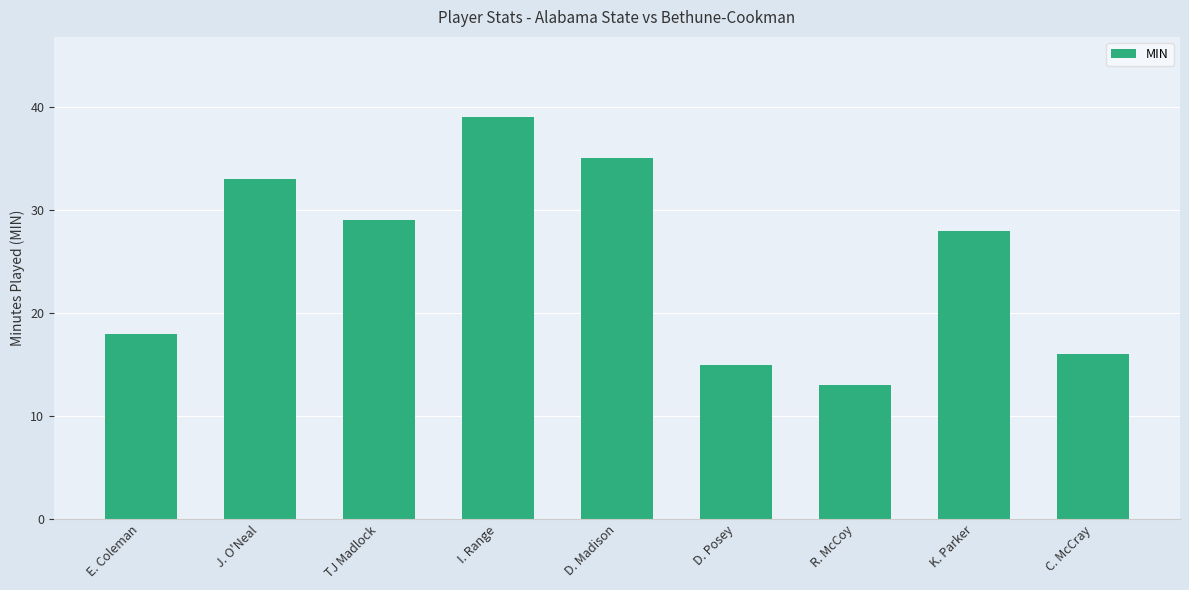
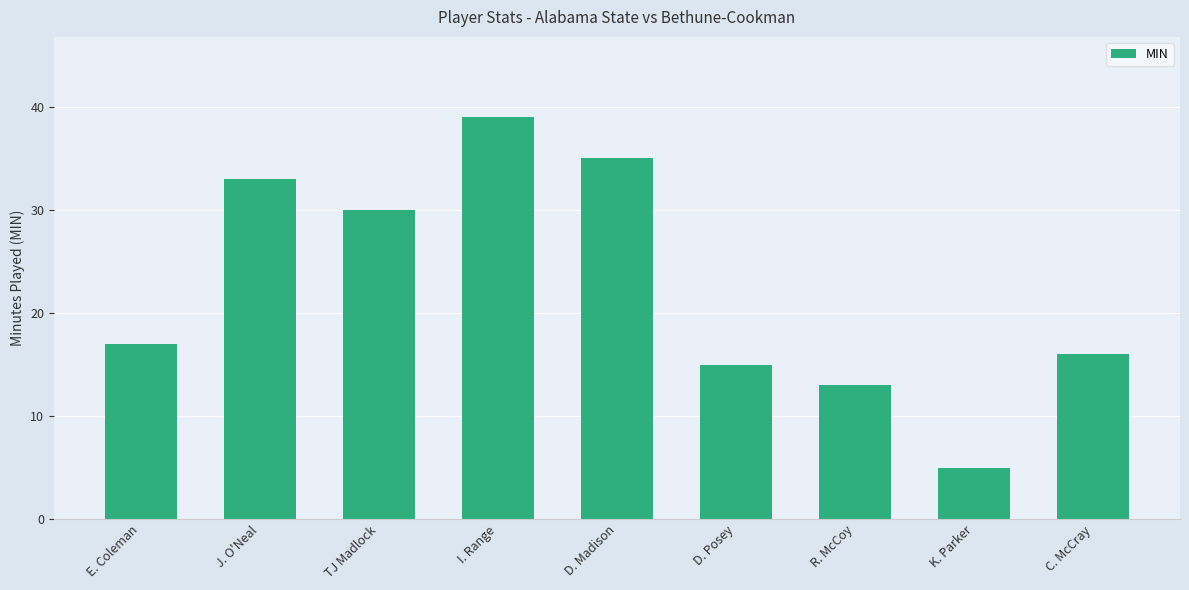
  {
-   "E. Coleman": 18,
+   "E. Coleman": 17,
    "J. O'Neal": 33,
-   "TJ Madlock": 29,
+   "TJ Madlock": 30,
    "I. Range": 39,
    "D. Madison": 35,
    "D. Posey": 15,
    "R. McCoy": 13,
-   "K. Parker": 28,
+   "K. Parker": 5,
    "C. McCray": 16
  }
